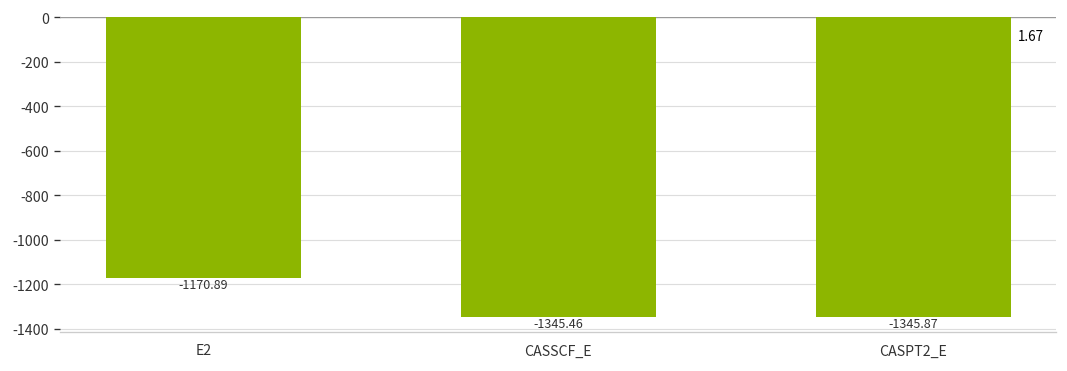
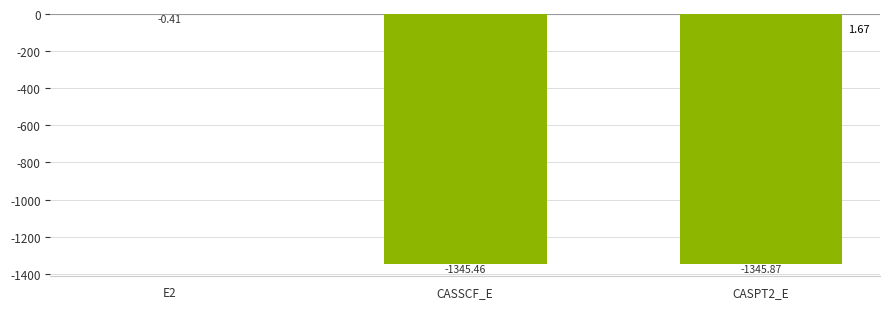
  {
-   "E2": -1170.89,
+   "E2": -0.41,
    "CASSCF_E": -1345.46,
    "CASPT2_E": -1345.87
  }
